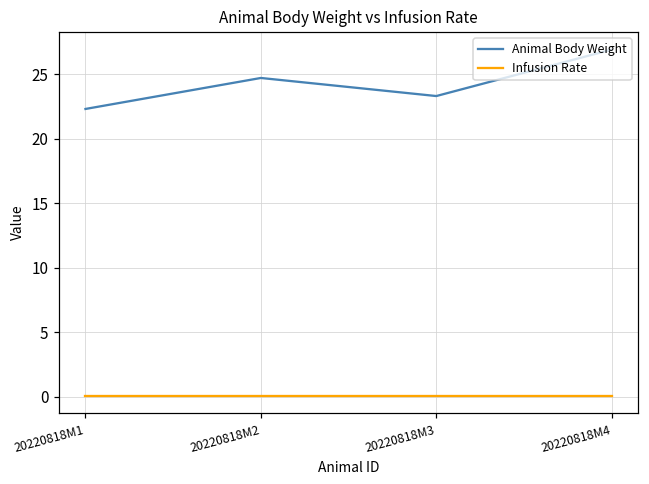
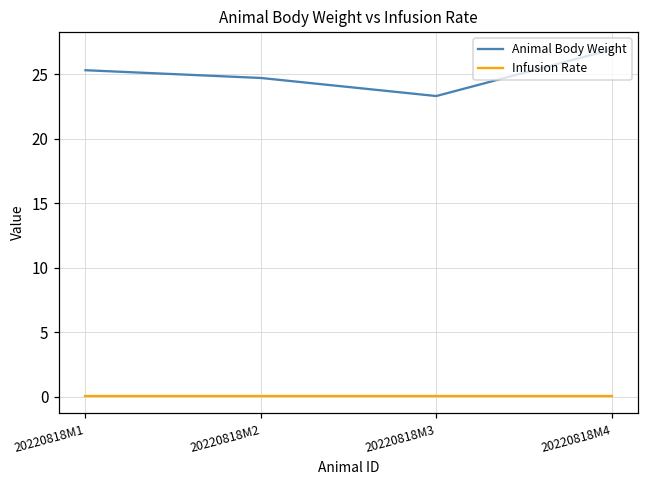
  {
    "Animal Body Weight": {
-     "20220818M1": 22.3,
+     "20220818M1": 25.3,
      "20220818M2": 24.7,
      "20220818M3": 23.3
    },
    "Infusion Rate": {
      "20220818M1": 0.1,
      "20220818M2": 0.1,
      "20220818M3": 0.1,
      "20220818M4": 0.1
    }
  }
